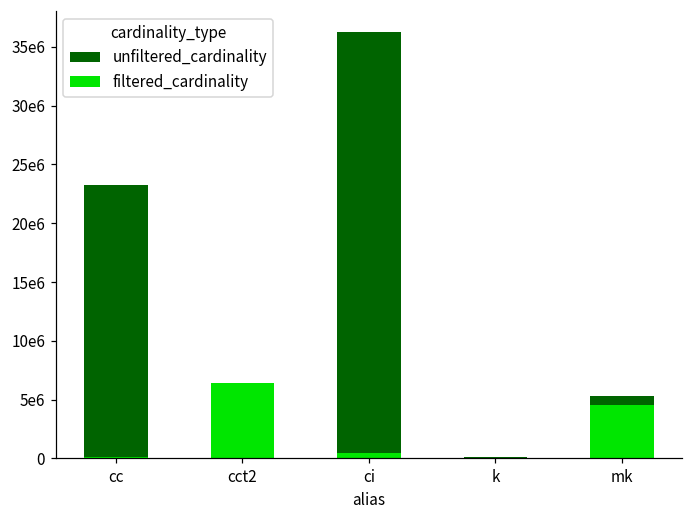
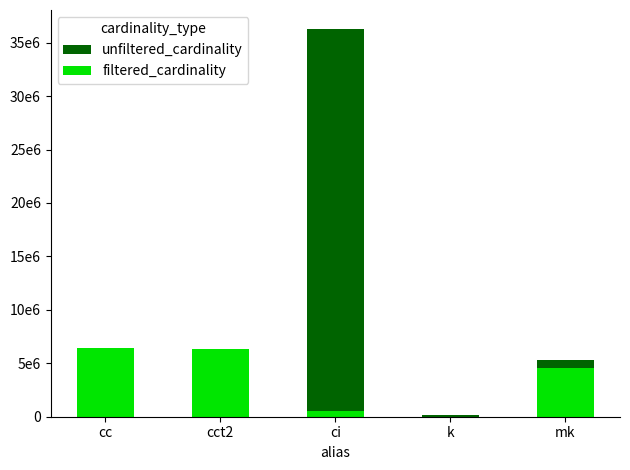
  {
    "unfiltered_cardinality": {
-     "cc": 23300000,
+     "cc": 100000,
      "ci": 36200000,
      "mk": 5300000
    },
    "filtered_cardinality": {
-     "cc": 100000,
+     "cc": 6400000,
      "cct2": 6400000
    }
  }
